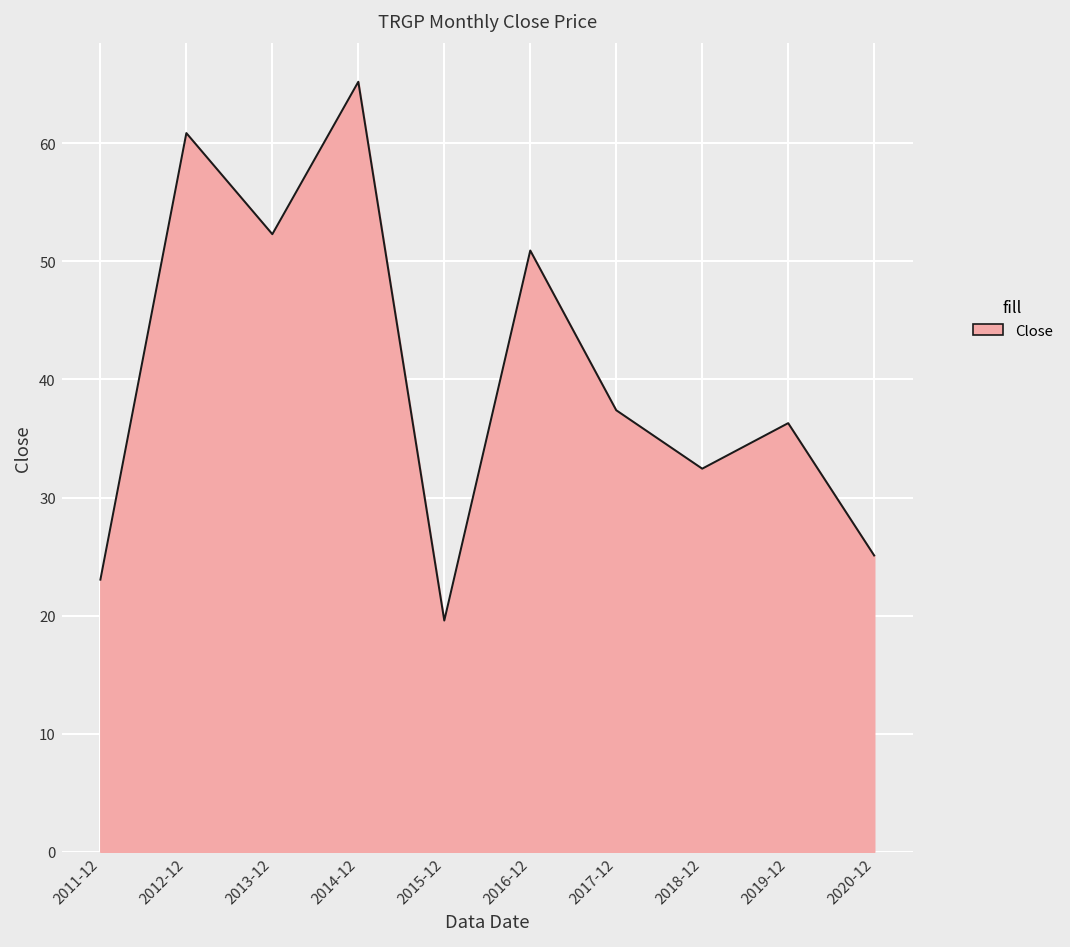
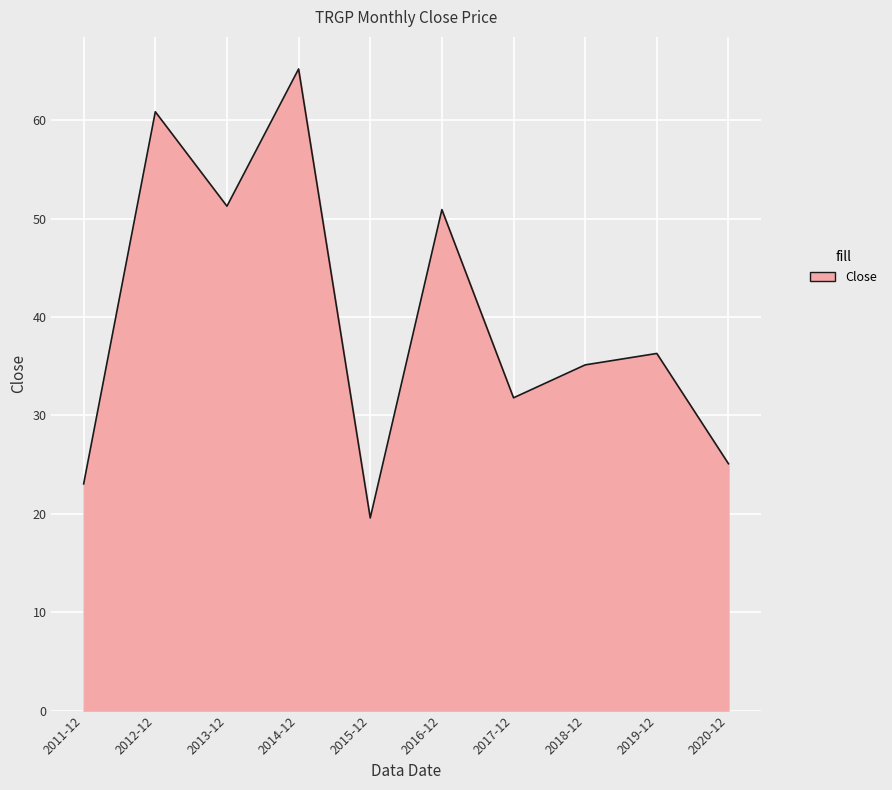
  {
    "2011-12": 23,
    "2012-12": 61,
-   "2013-12": 52,
+   "2013-12": 51,
    "2014-12": 65,
    "2015-12": 20,
    "2016-12": 51,
-   "2017-12": 37,
-   "2018-12": 32,
+   "2017-12": 32,
+   "2018-12": 35,
    "2019-12": 36,
    "2020-12": 25
  }
